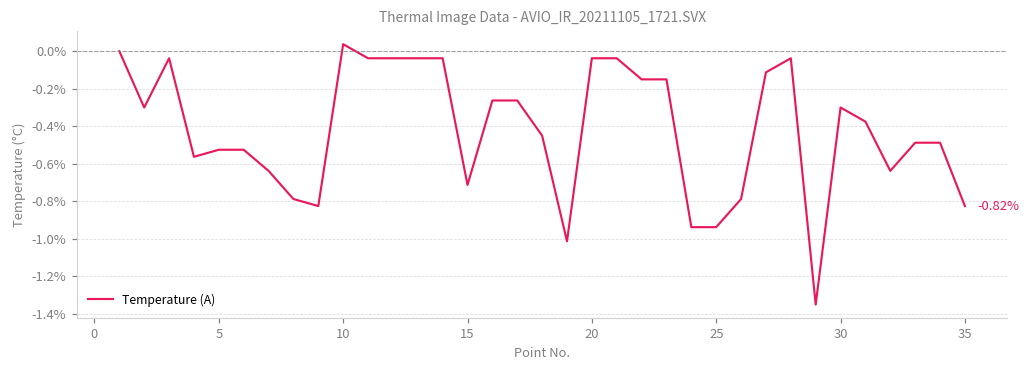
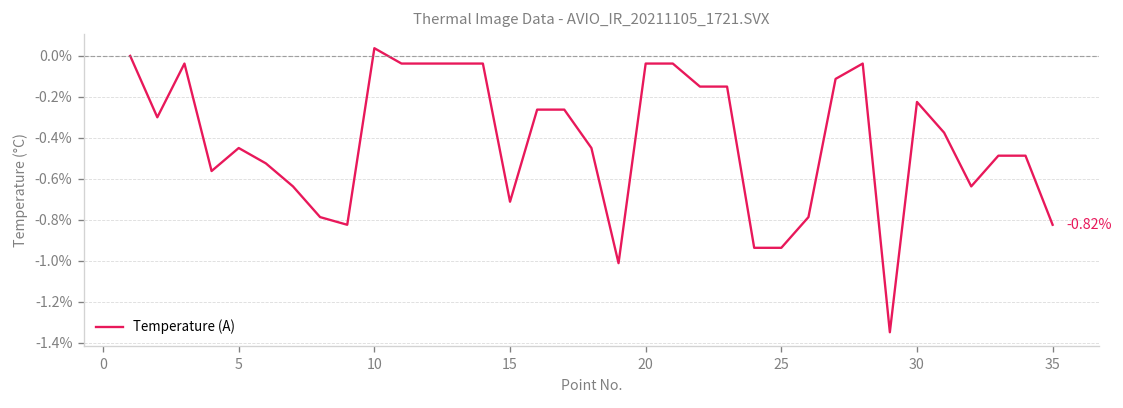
  {
-   "5": "-0.52%",
+   "5": "-0.45%",
    "10": "0.04%",
    "15": "-0.71%",
    "20": "-0.04%",
    "25": "-0.94%",
-   "30": "-0.30%"
+   "30": "-0.22%"
  }
